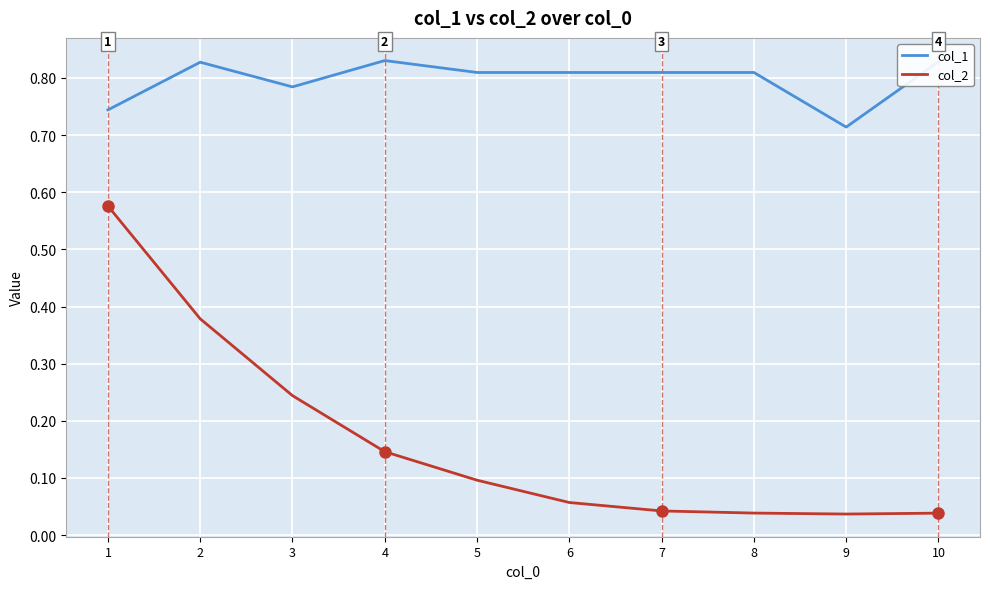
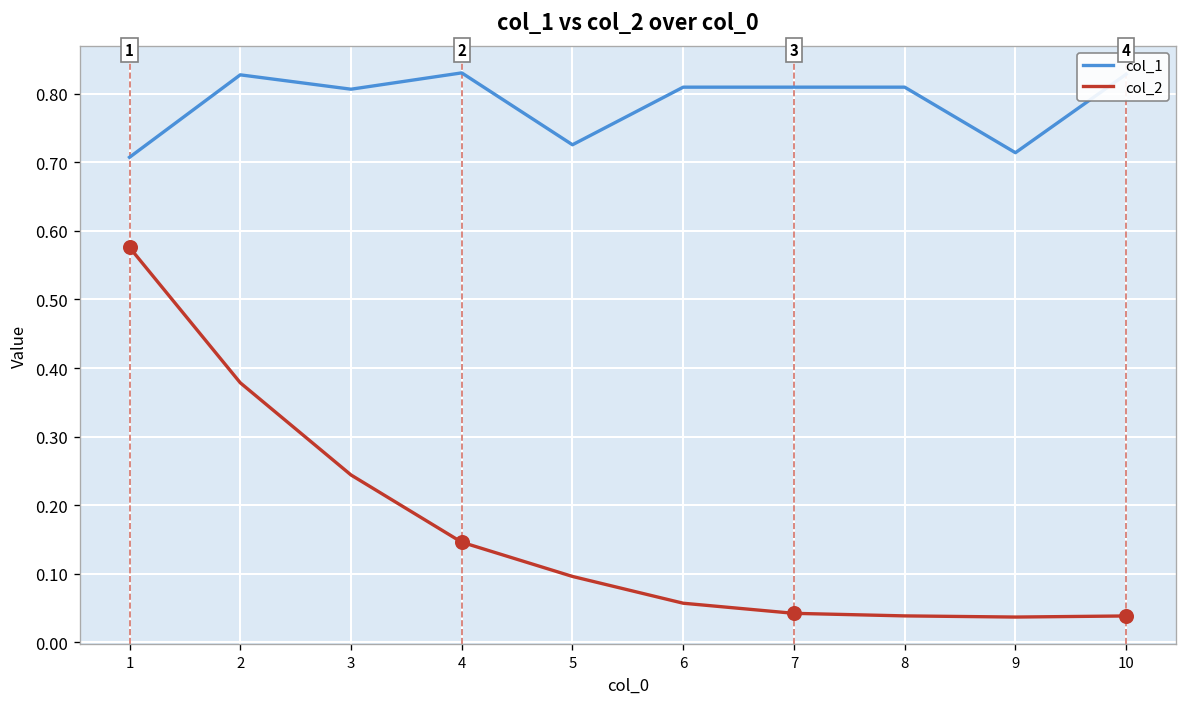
  {
    "col_1": {
-     "1": 0.74,
+     "1": 0.71,
      "2": 0.83,
-     "3": 0.78,
-     "5": 0.81,
+     "3": 0.81,
+     "5": 0.73,
      "6": 0.81,
      "8": 0.81,
      "9": 0.71
    }
  }
